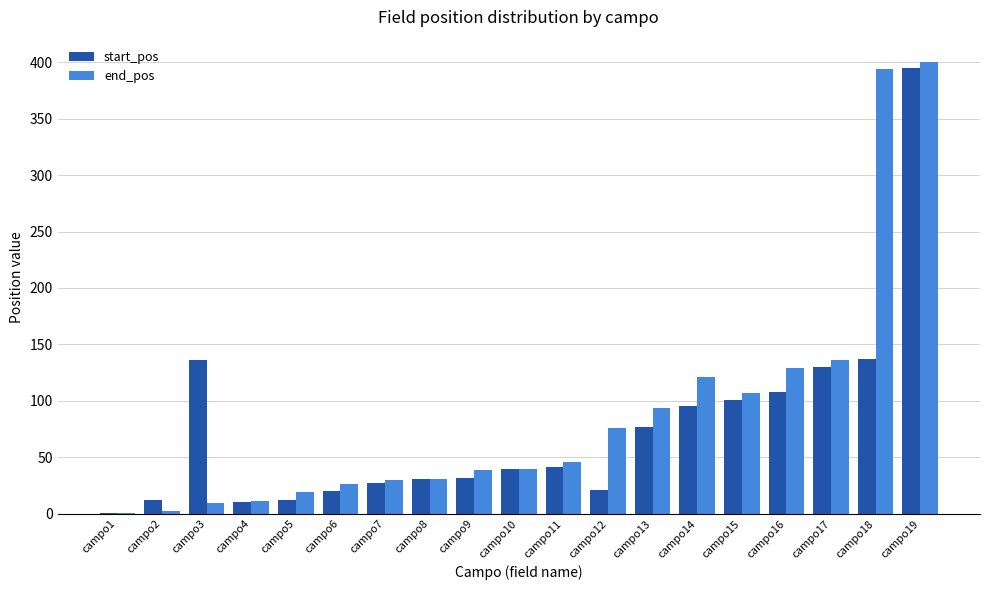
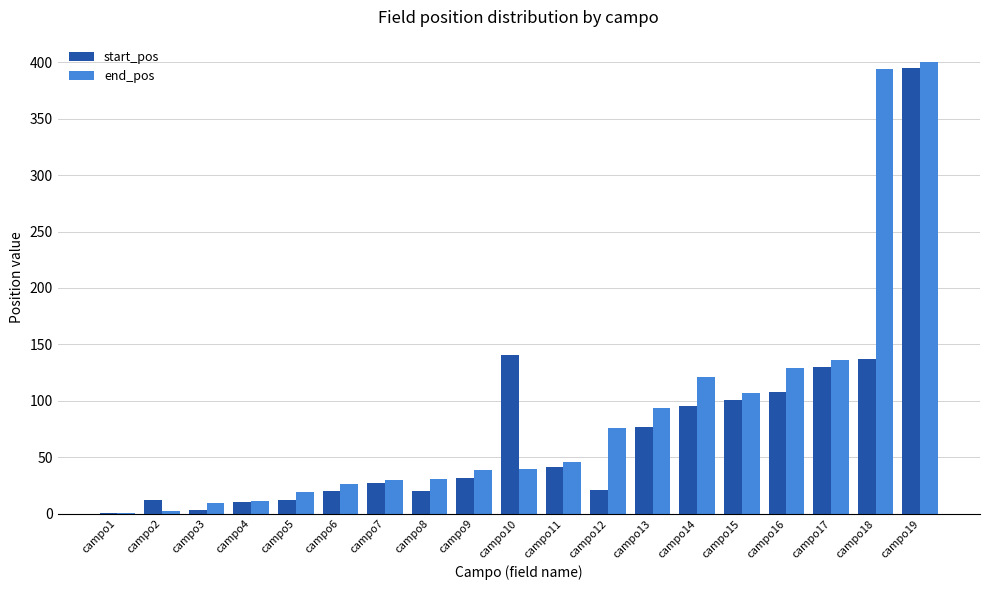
  {
    "start_pos": {
      "campo2": 12,
-     "campo3": 136,
+     "campo3": 3,
      "campo4": 10,
      "campo5": 12,
      "campo6": 20,
      "campo7": 27,
-     "campo8": 31,
+     "campo8": 20,
      "campo9": 32,
-     "campo10": 40,
+     "campo10": 141,
      "campo11": 41,
      "campo12": 21,
      "campo13": 77,
      "campo14": 95,
      "campo15": 101,
      "campo16": 108,
      "campo17": 130,
      "campo18": 137,
      "campo19": 395
    },
    "end_pos": {
      "campo3": 9,
      "campo4": 11,
      "campo5": 19,
      "campo6": 26,
      "campo7": 30,
      "campo8": 31,
      "campo9": 39,
      "campo10": 40,
      "campo11": 46,
      "campo12": 76,
      "campo13": 94,
      "campo14": 121,
      "campo15": 107,
      "campo16": 129,
      "campo17": 136,
      "campo18": 394,
      "campo19": 400
    }
  }
